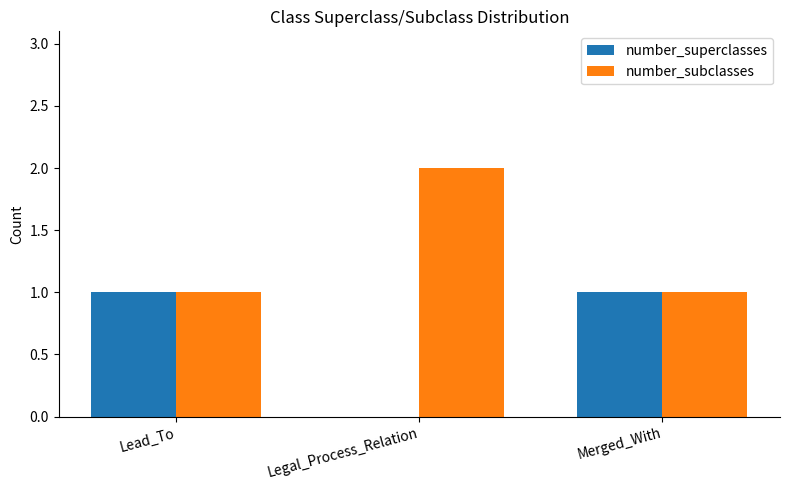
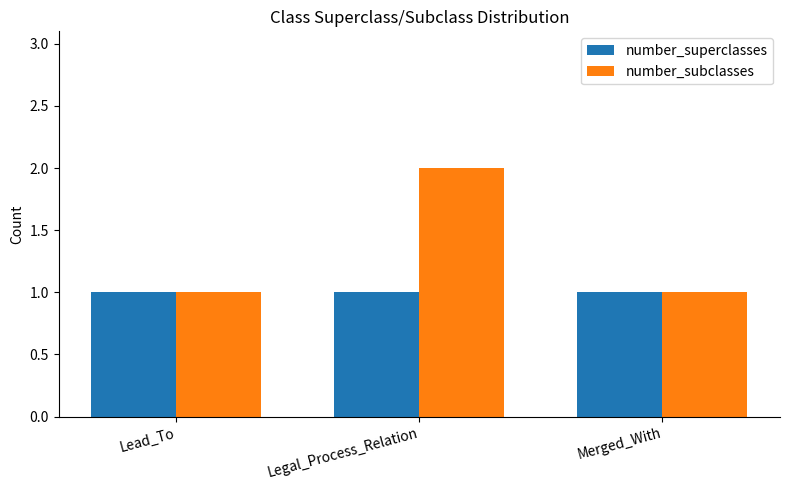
  {
    "number_superclasses": {
      "Lead_To": 1,
-     "Legal_Process_Relation": 0,
+     "Legal_Process_Relation": 1,
      "Merged_With": 1
    },
    "number_subclasses": {
      "Lead_To": 1,
      "Legal_Process_Relation": 2,
      "Merged_With": 1
    }
  }
